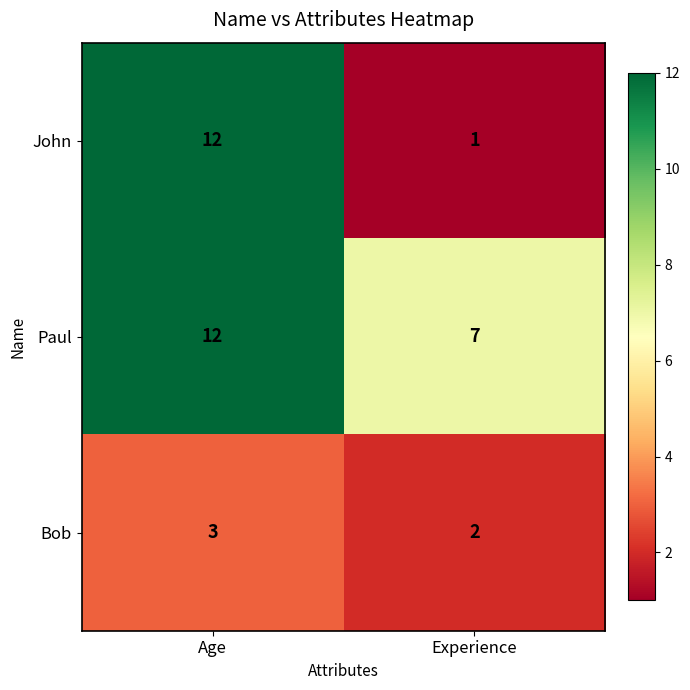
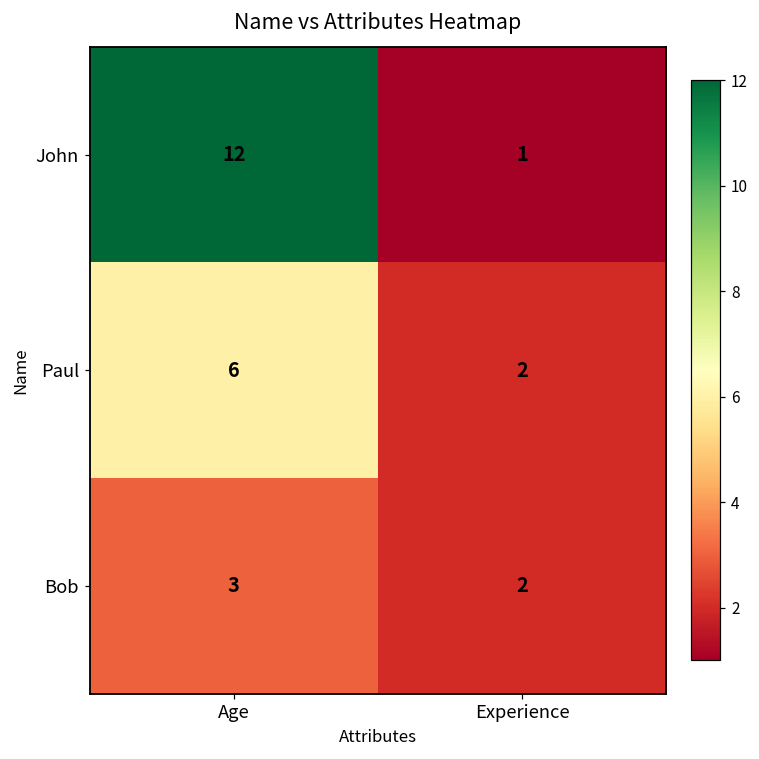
  {
    "John": {
      "Age": 12,
      "Experience": 1
    },
    "Paul": {
-     "Age": 12,
-     "Experience": 7
+     "Age": 6,
+     "Experience": 2
    },
    "Bob": {
      "Age": 3,
      "Experience": 2
    }
  }
